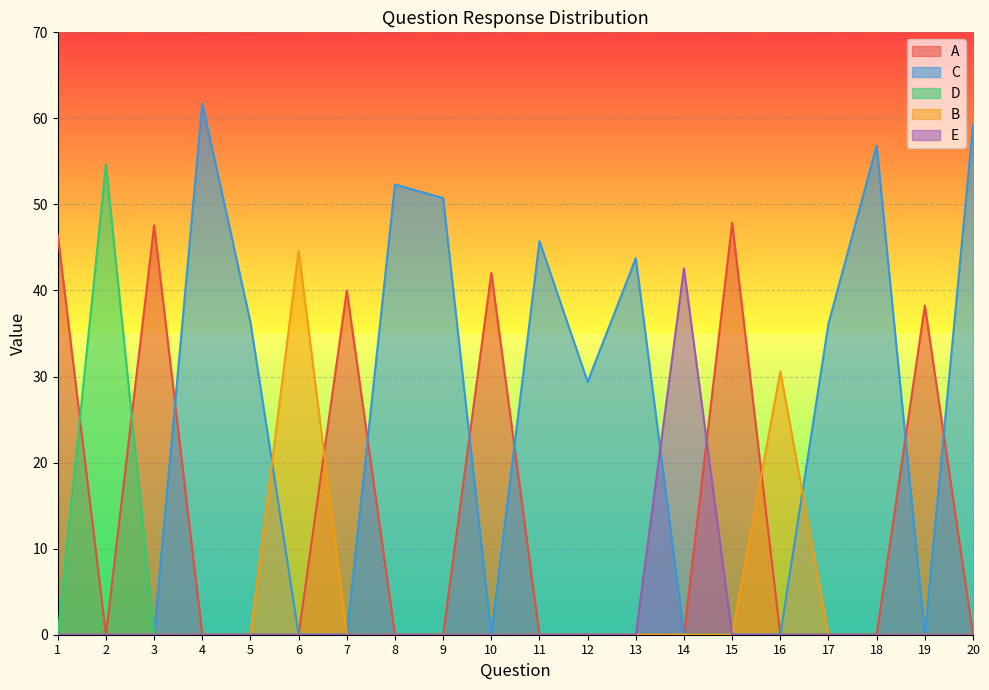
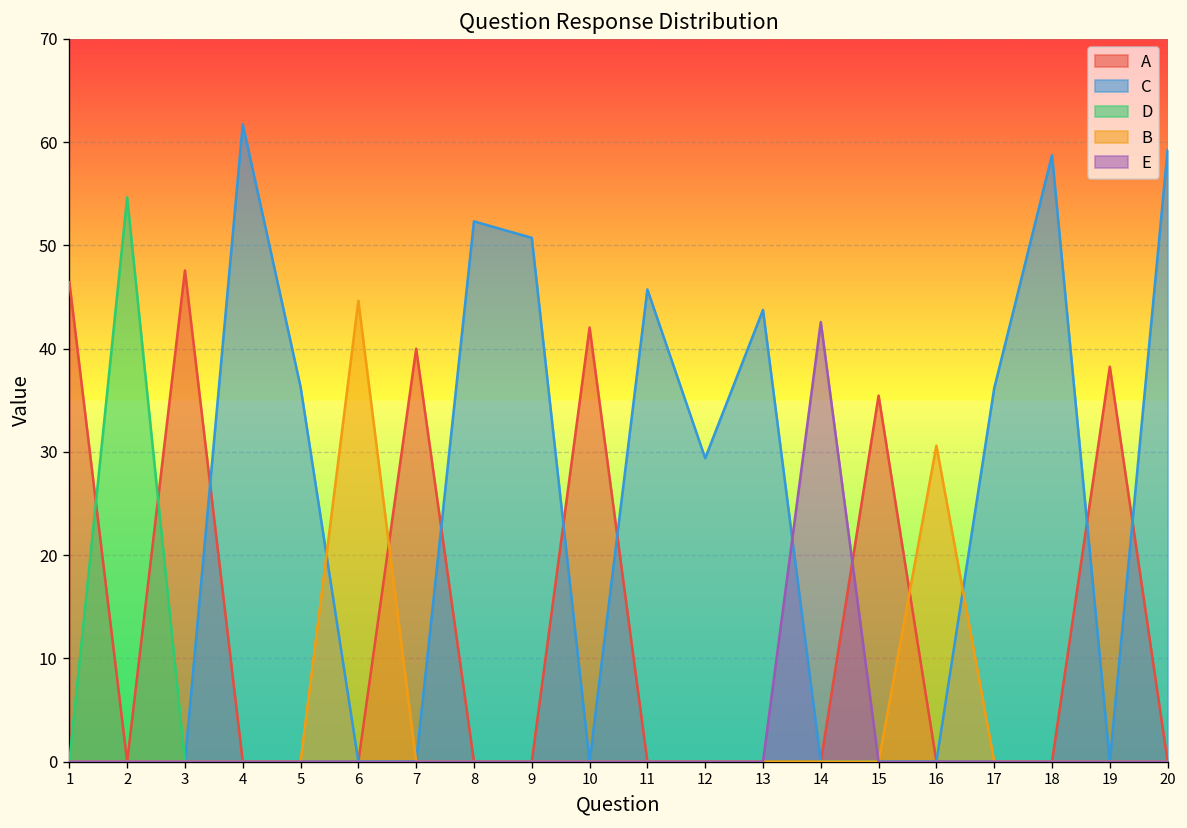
  {
    "A": {
      "1": 46,
      "3": 48,
      "7": 40,
      "10": 42,
-     "15": 48,
+     "15": 35,
      "19": 38
    },
    "C": {
      "4": 62,
      "5": 36,
      "8": 52,
      "9": 51,
      "11": 46,
      "12": 29,
      "13": 44,
      "17": 36,
-     "18": 57,
+     "18": 59,
      "20": 59
    },
    "D": {
      "2": 55
    },
    "B": {
      "6": 45,
      "16": 31
    },
    "E": {
      "14": 43
    }
  }
